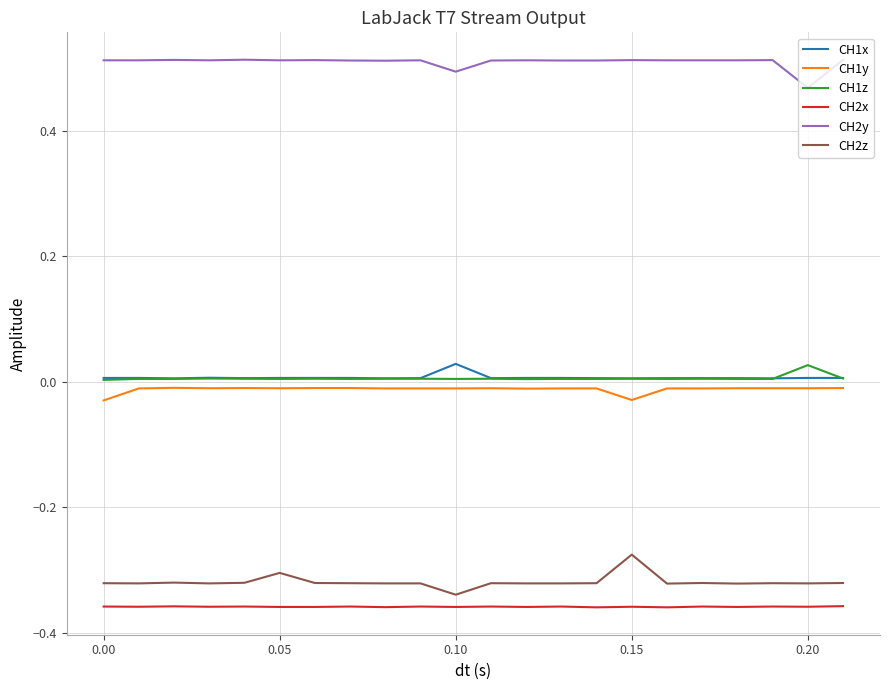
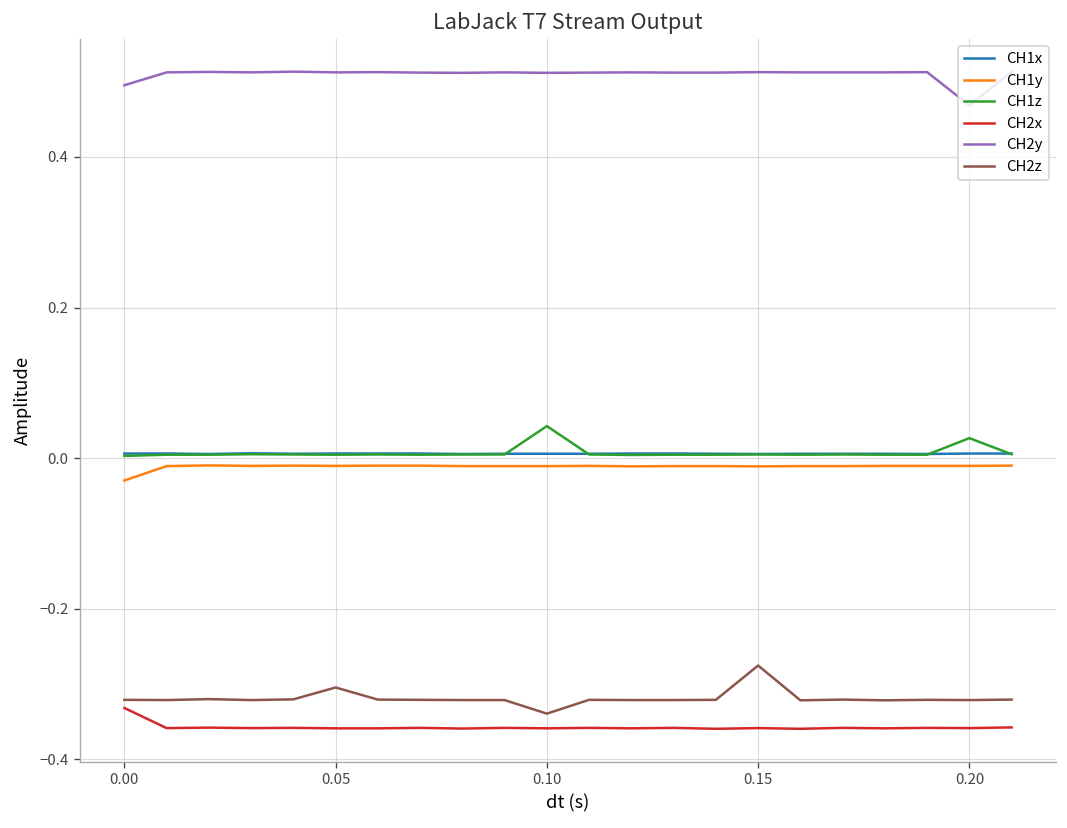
  {
    "CH1x": {
-     "0.10": 0.03,
+     "0.10": 0.01,
      "0.20": 0.01
    },
    "CH1y": {
      "0.00": -0.03,
      "0.05": -0.01,
      "0.10": -0.01,
-     "0.15": -0.03,
+     "0.15": -0.01,
      "0.20": -0.01
    },
    "CH1z": {
-     "0.10": 0.00,
+     "0.10": 0.04,
      "0.20": 0.03
    },
    "CH2x": {
-     "0.00": -0.36,
+     "0.00": -0.33,
      "0.05": -0.36,
      "0.10": -0.36,
      "0.15": -0.36,
      "0.20": -0.36
    },
    "CH2y": {
-     "0.00": 0.51,
+     "0.00": 0.50,
      "0.05": 0.51,
-     "0.10": 0.49,
+     "0.10": 0.51,
      "0.15": 0.51
    },
    "CH2z": {
      "0.00": -0.32,
      "0.05": -0.30,
      "0.10": -0.34,
      "0.15": -0.28,
      "0.20": -0.32
    }
  }
